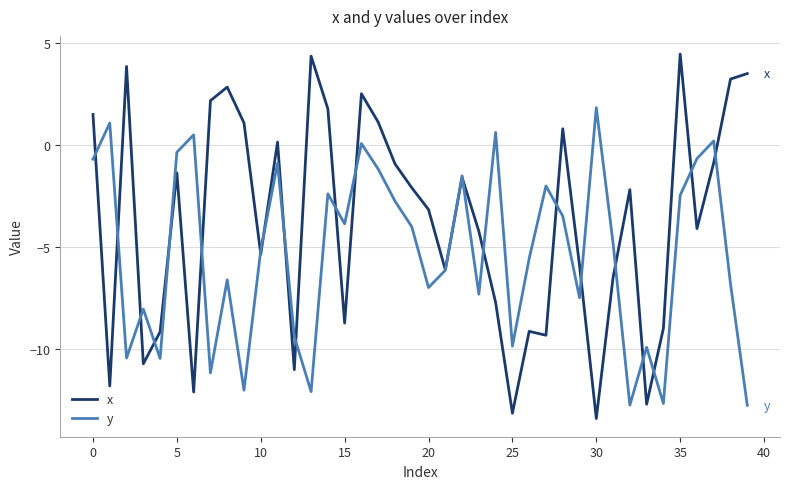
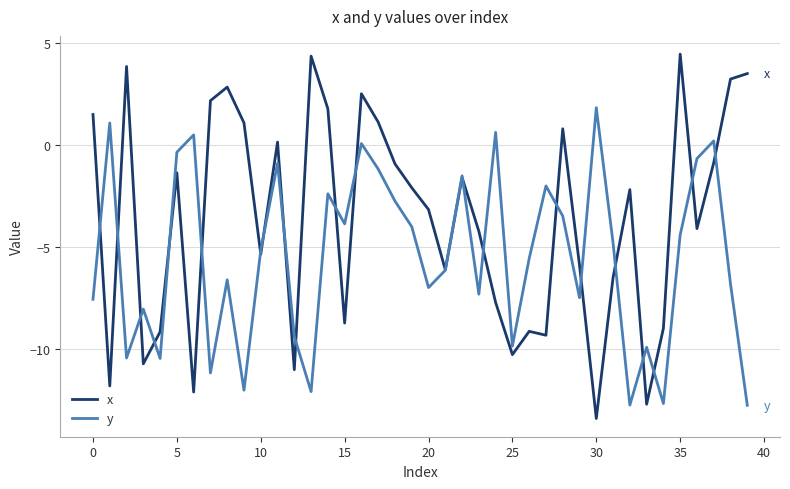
  {
    "x": {
      "0": 1.5,
      "5": -1.4,
      "10": -5.4,
      "15": -8.8,
      "20": -3.2,
-     "25": -13.2,
+     "25": -10.3,
      "30": -13.4,
      "35": 4.4
    },
    "y": {
-     "0": -0.7,
+     "0": -7.6,
      "5": -0.4,
      "10": -5.2,
      "15": -3.9,
      "20": -7.0,
      "25": -9.9,
      "30": 1.8,
-     "35": -2.5
+     "35": -4.4
    }
  }
